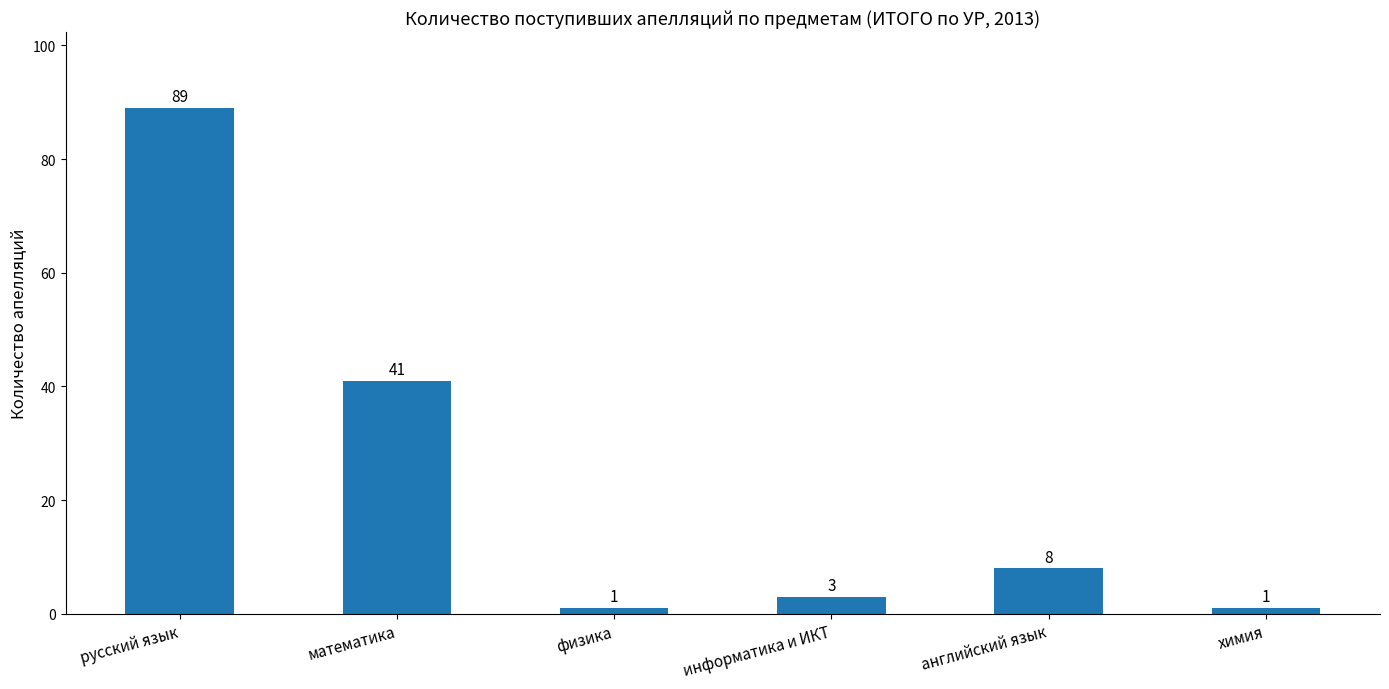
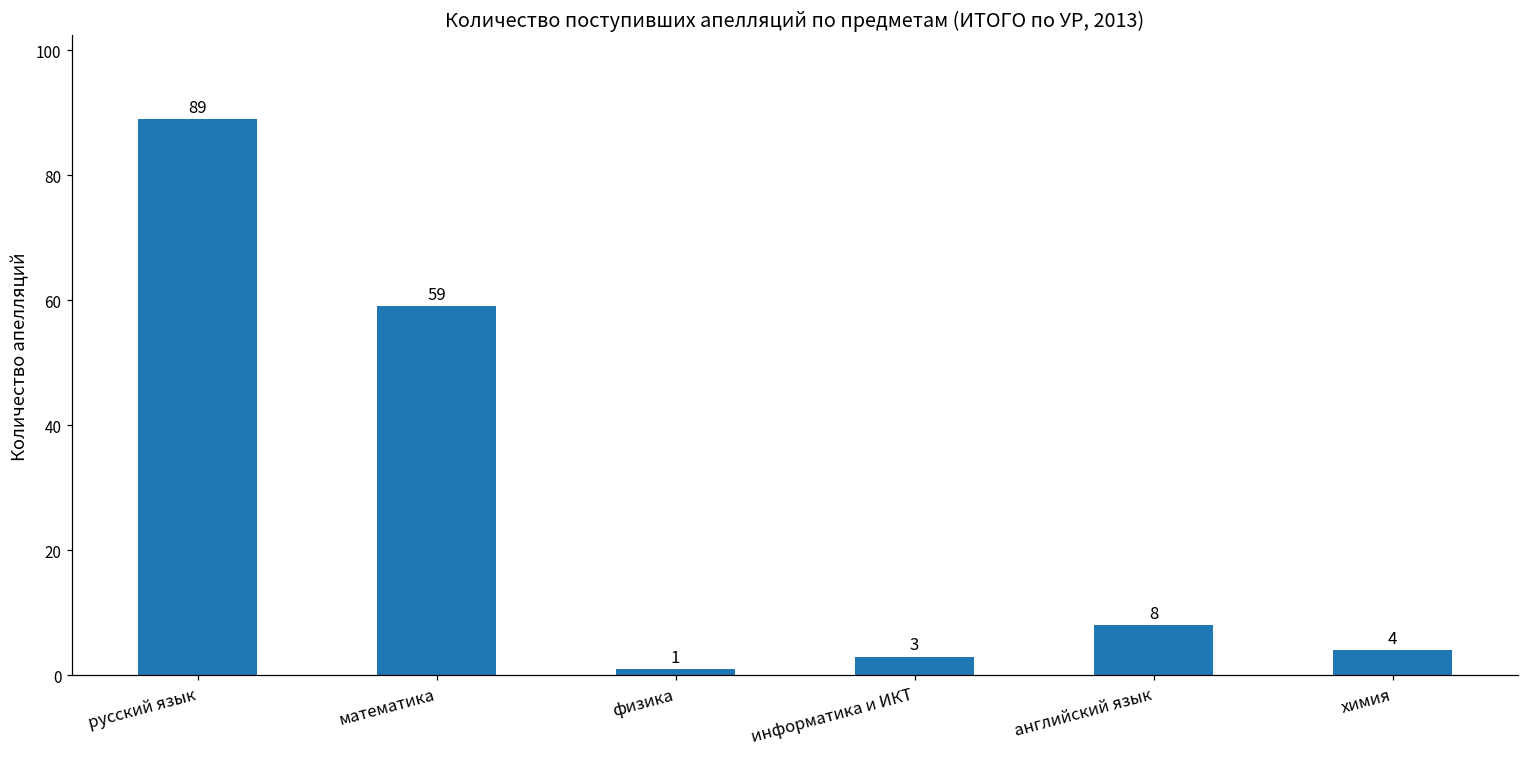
  {
    "русский язык": 89,
-   "математика": 41,
+   "математика": 59,
    "физика": 1,
    "информатика и ИКТ": 3,
    "английский язык": 8,
-   "химия": 1
+   "химия": 4
  }
